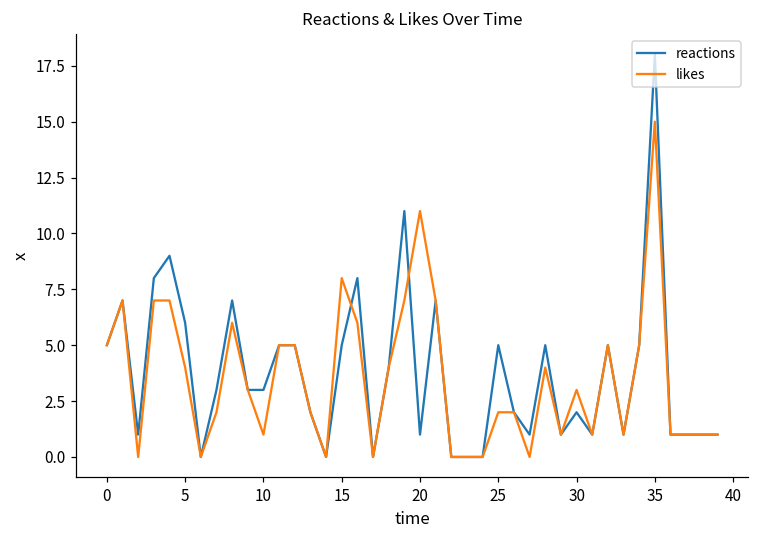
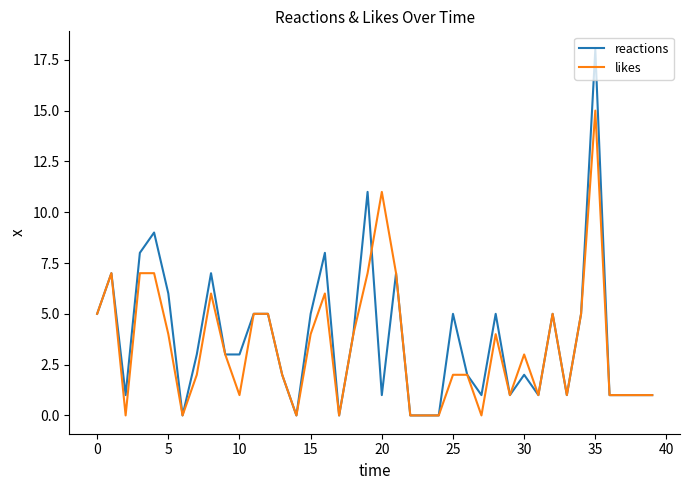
  {
    "reactions": {
      "5": 6,
      "10": 3,
      "15": 5,
      "20": 1,
      "25": 5,
      "30": 2
    },
    "likes": {
      "5": 4,
      "10": 1,
-     "15": 8,
+     "15": 4,
      "20": 11,
      "25": 2,
      "30": 3,
      "35": 15
    }
  }
